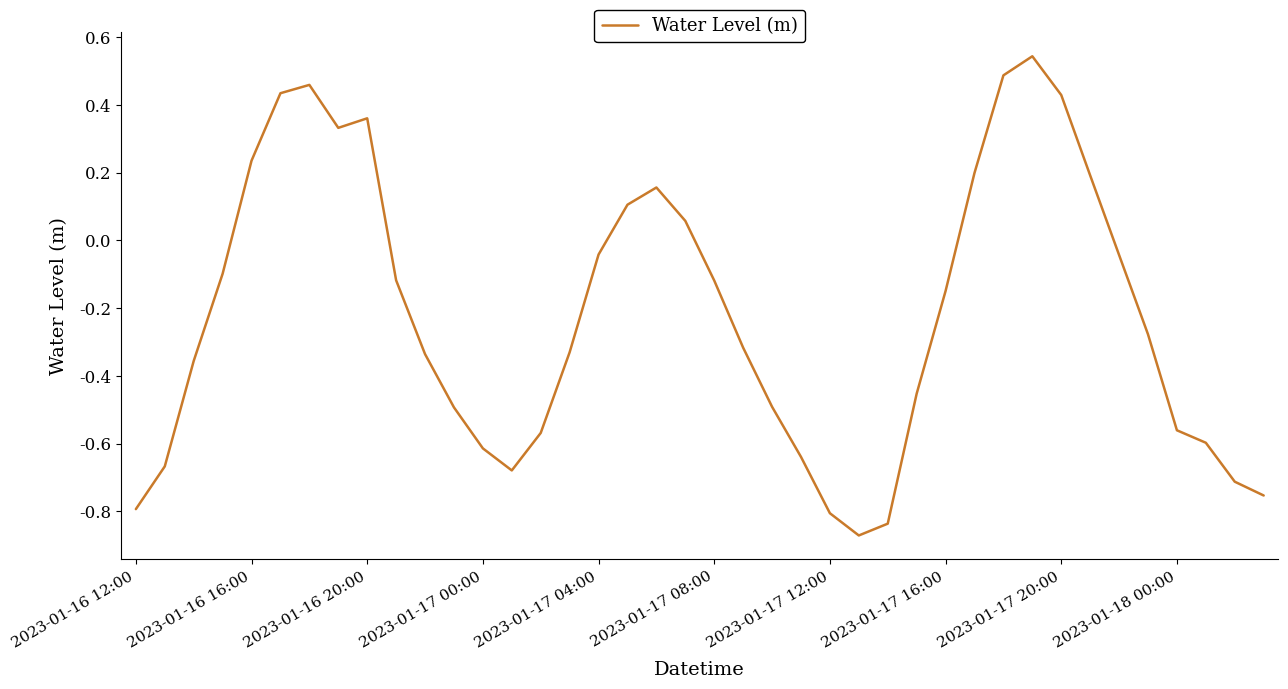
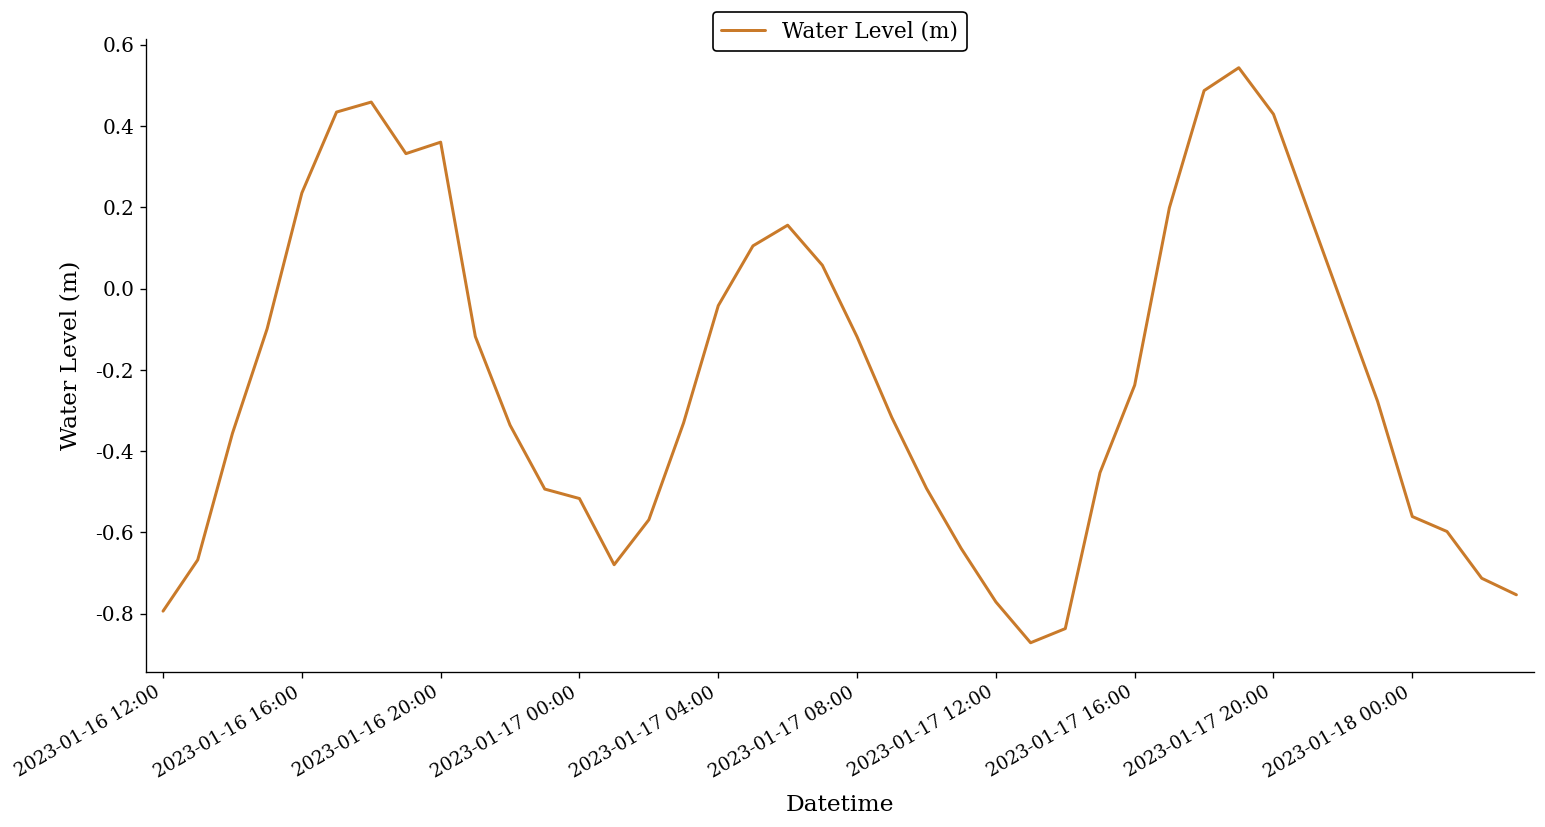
  {
    "2023-01-16 12:00": -0.79,
    "2023-01-16 16:00": 0.24,
    "2023-01-16 20:00": 0.36,
-   "2023-01-17 00:00": -0.61,
+   "2023-01-17 00:00": -0.52,
    "2023-01-17 04:00": -0.04,
    "2023-01-17 08:00": -0.12,
-   "2023-01-17 12:00": -0.81,
-   "2023-01-17 16:00": -0.15,
+   "2023-01-17 12:00": -0.77,
+   "2023-01-17 16:00": -0.24,
    "2023-01-17 20:00": 0.43,
    "2023-01-18 00:00": -0.56
  }
